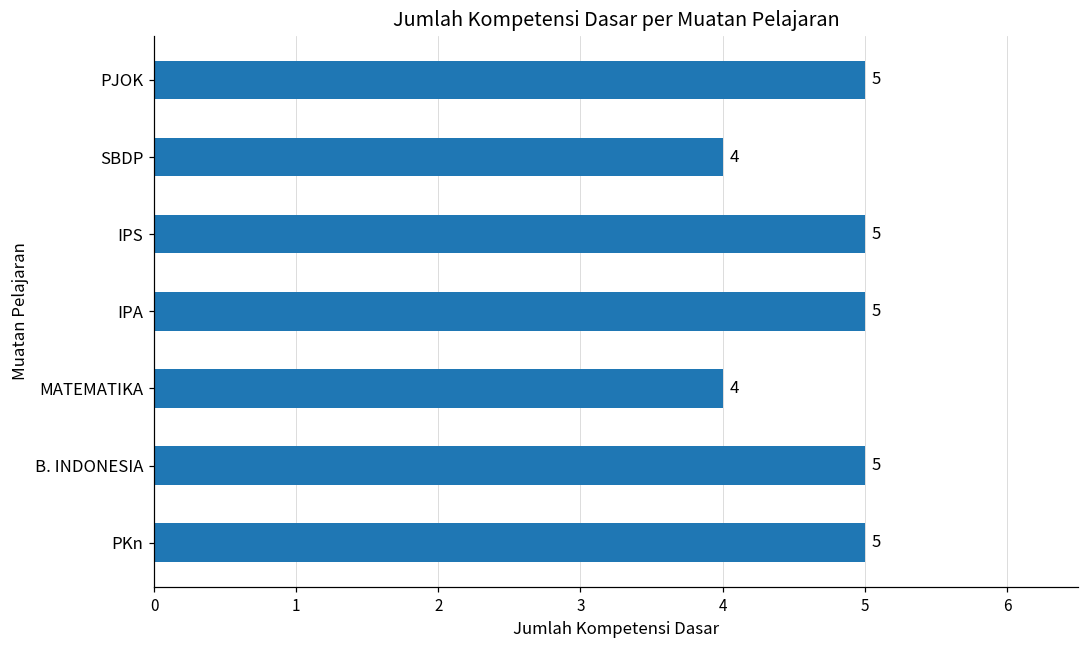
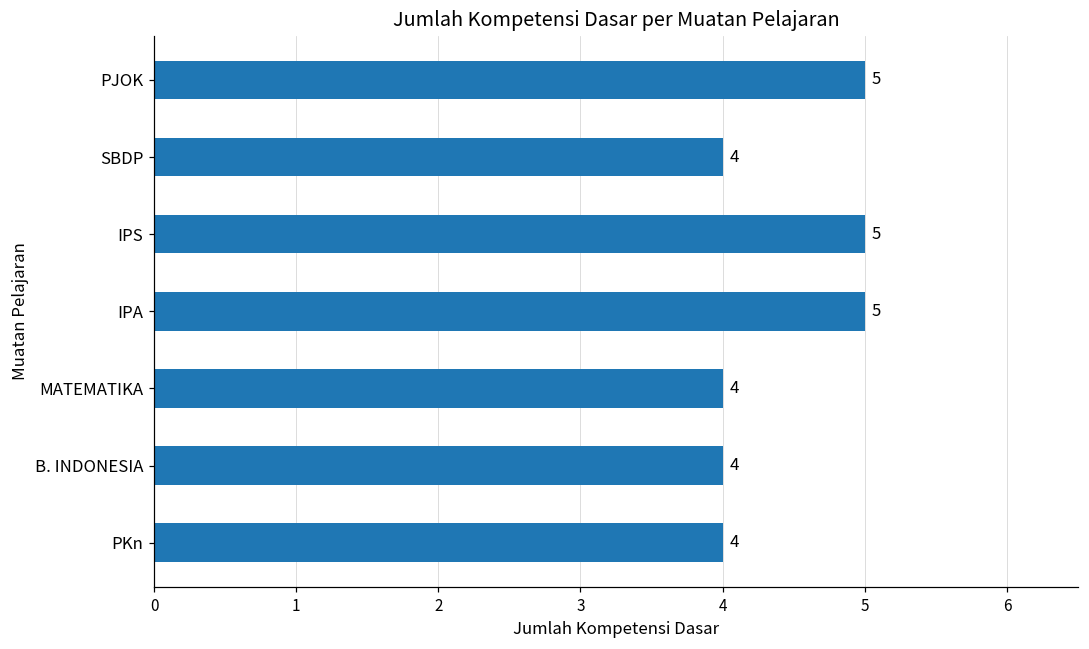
  {
    "PJOK": 5,
    "SBDP": 4,
    "IPS": 5,
    "IPA": 5,
    "MATEMATIKA": 4,
-   "B. INDONESIA": 5,
-   "PKn": 5
+   "B. INDONESIA": 4,
+   "PKn": 4
  }
